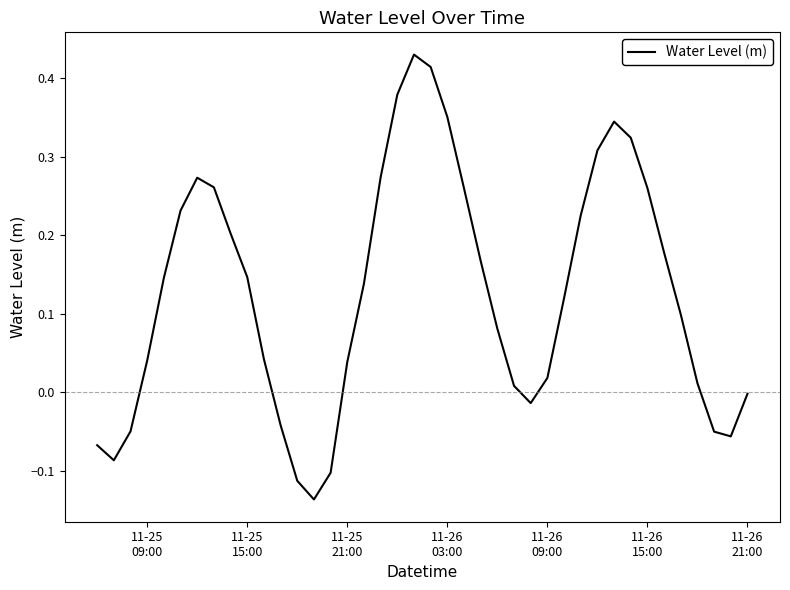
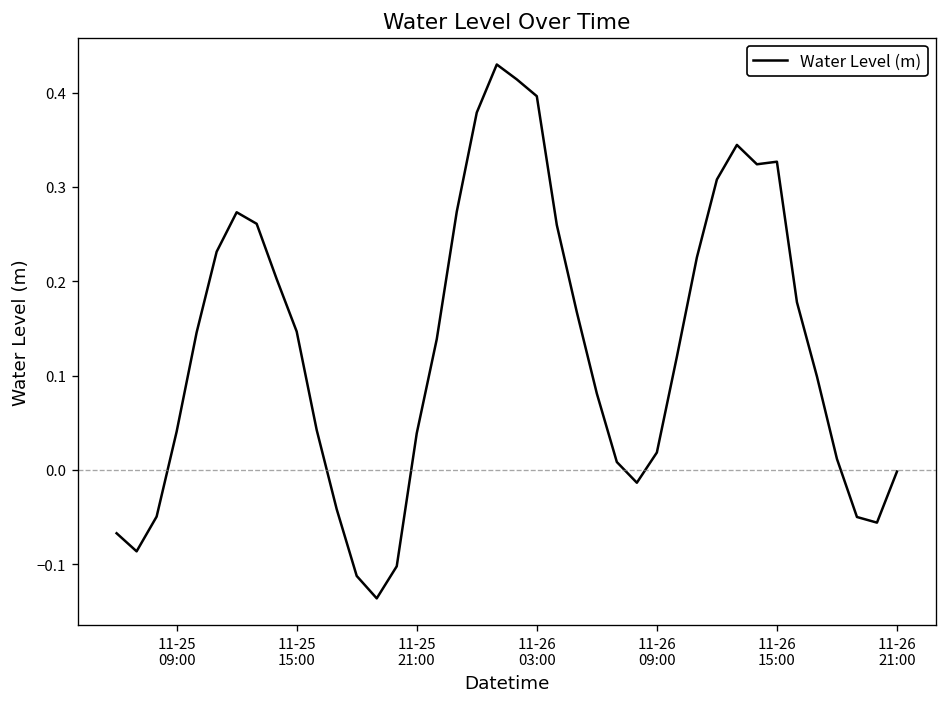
  {
    "11-25 09:00": 0.04,
    "11-25 15:00": 0.15,
    "11-25 21:00": 0.04,
-   "11-26 03:00": 0.35,
+   "11-26 03:00": 0.40,
    "11-26 09:00": 0.02,
-   "11-26 15:00": 0.26,
+   "11-26 15:00": 0.33,
    "11-26 21:00": 0.00
  }
